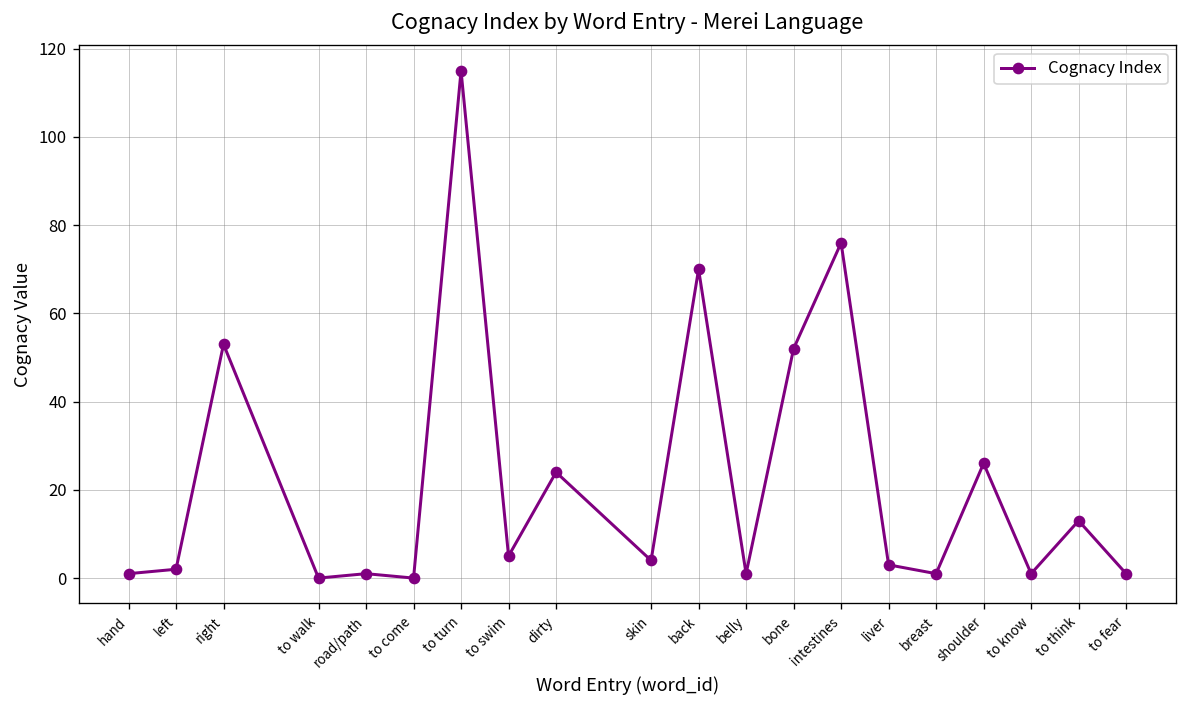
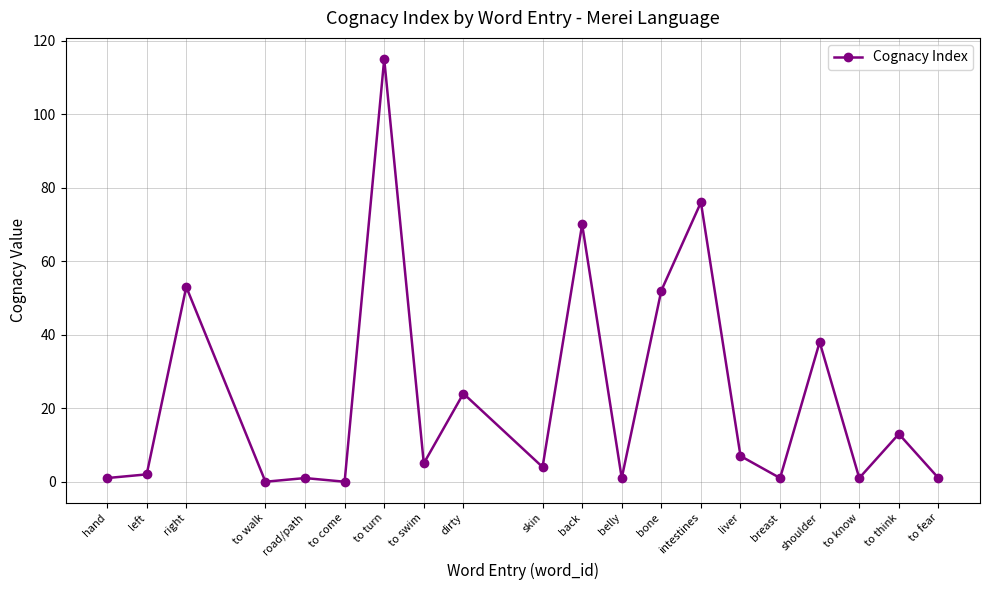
  {
    "hand": 1,
    "left": 2,
    "right": 53,
    "to walk": 0,
    "road/path": 1,
    "to come": 0,
    "to turn": 115,
    "to swim": 5,
    "dirty": 24,
    "skin": 4,
    "back": 70,
    "belly": 1,
    "bone": 52,
    "intestines": 76,
-   "liver": 3,
+   "liver": 7,
    "breast": 1,
-   "shoulder": 26,
+   "shoulder": 38,
    "to know": 1,
    "to think": 13,
    "to fear": 1
  }
